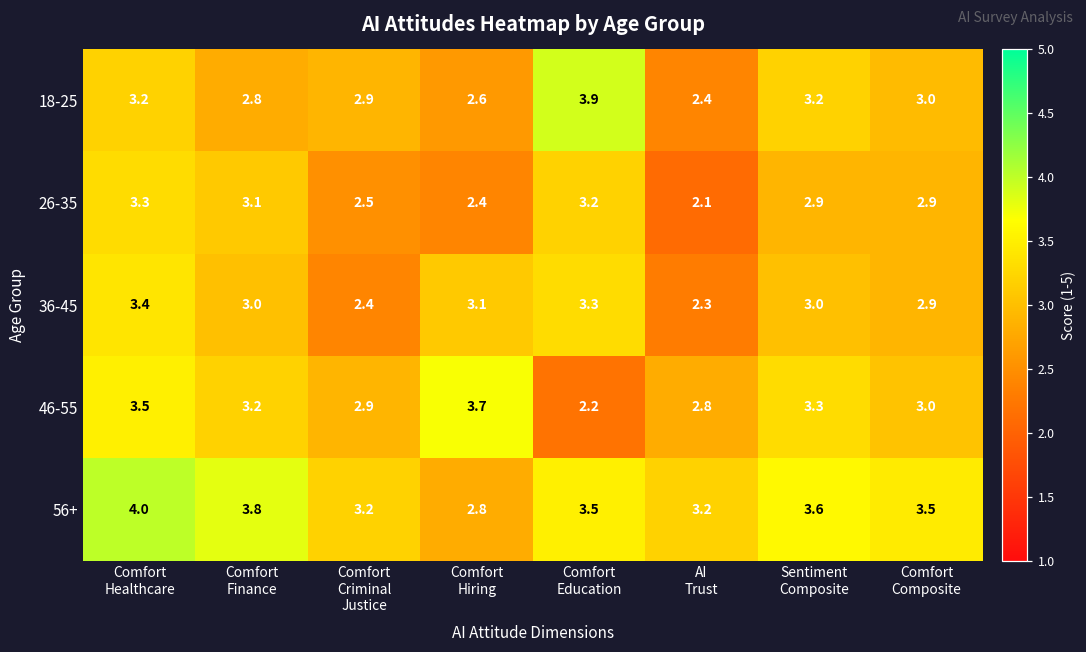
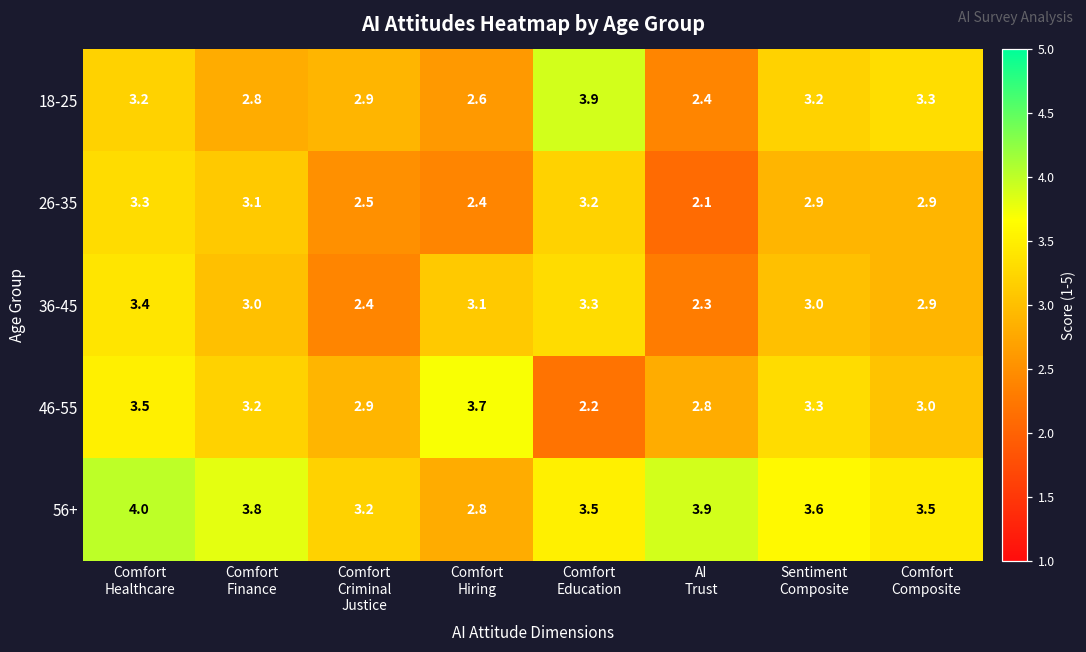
  {
    "18-25": {
      "Comfort Healthcare": 3.2,
      "Comfort Finance": 2.8,
      "Comfort Criminal Justice": 2.9,
      "Comfort Hiring": 2.6,
      "Comfort Education": 3.9,
      "AI Trust": 2.4,
      "Sentiment Composite": 3.2,
-     "Comfort Composite": 3.0
+     "Comfort Composite": 3.3
    },
    "26-35": {
      "Comfort Healthcare": 3.3,
      "Comfort Finance": 3.1,
      "Comfort Criminal Justice": 2.5,
      "Comfort Hiring": 2.4,
      "Comfort Education": 3.2,
      "AI Trust": 2.1,
      "Sentiment Composite": 2.9,
      "Comfort Composite": 2.9
    },
    "36-45": {
      "Comfort Healthcare": 3.4,
      "Comfort Finance": 3.0,
      "Comfort Criminal Justice": 2.4,
      "Comfort Hiring": 3.1,
      "Comfort Education": 3.3,
      "AI Trust": 2.3,
      "Sentiment Composite": 3.0,
      "Comfort Composite": 2.9
    },
    "46-55": {
      "Comfort Healthcare": 3.5,
      "Comfort Finance": 3.2,
      "Comfort Criminal Justice": 2.9,
      "Comfort Hiring": 3.7,
      "Comfort Education": 2.2,
      "AI Trust": 2.8,
      "Sentiment Composite": 3.3,
      "Comfort Composite": 3.0
    },
    "56+": {
      "Comfort Healthcare": 4.0,
      "Comfort Finance": 3.8,
      "Comfort Criminal Justice": 3.2,
      "Comfort Hiring": 2.8,
      "Comfort Education": 3.5,
-     "AI Trust": 3.2,
+     "AI Trust": 3.9,
      "Sentiment Composite": 3.6,
      "Comfort Composite": 3.5
    }
  }
